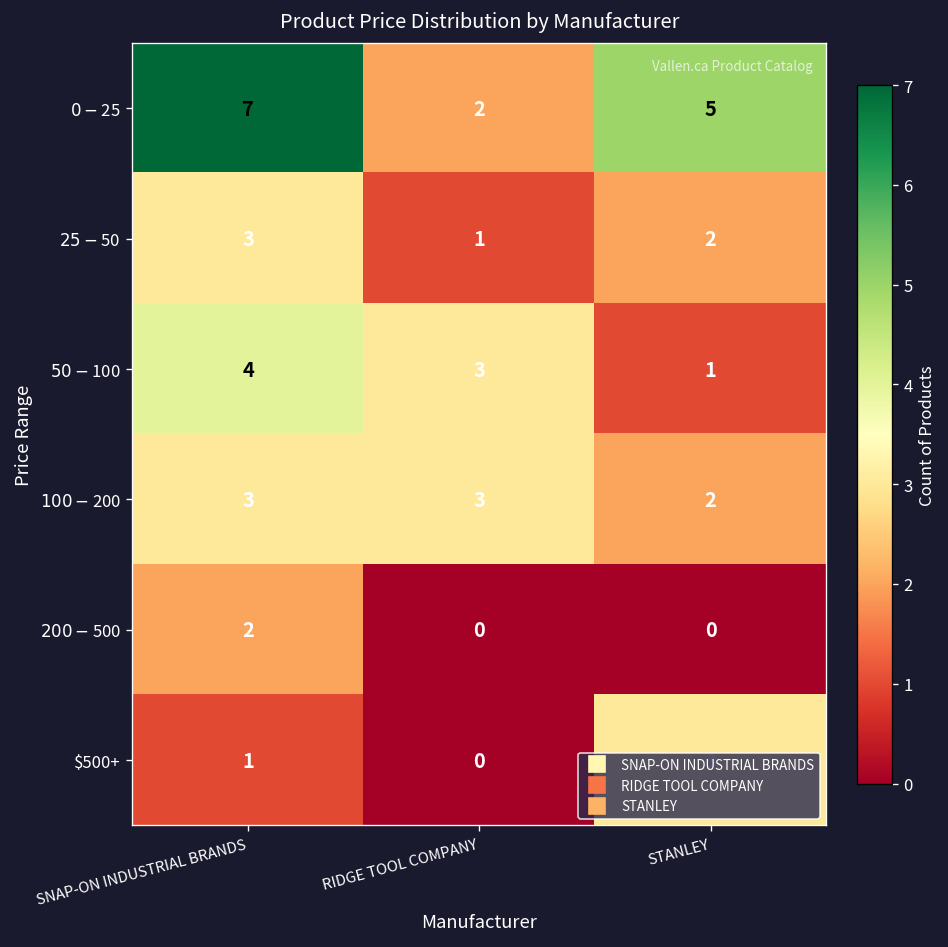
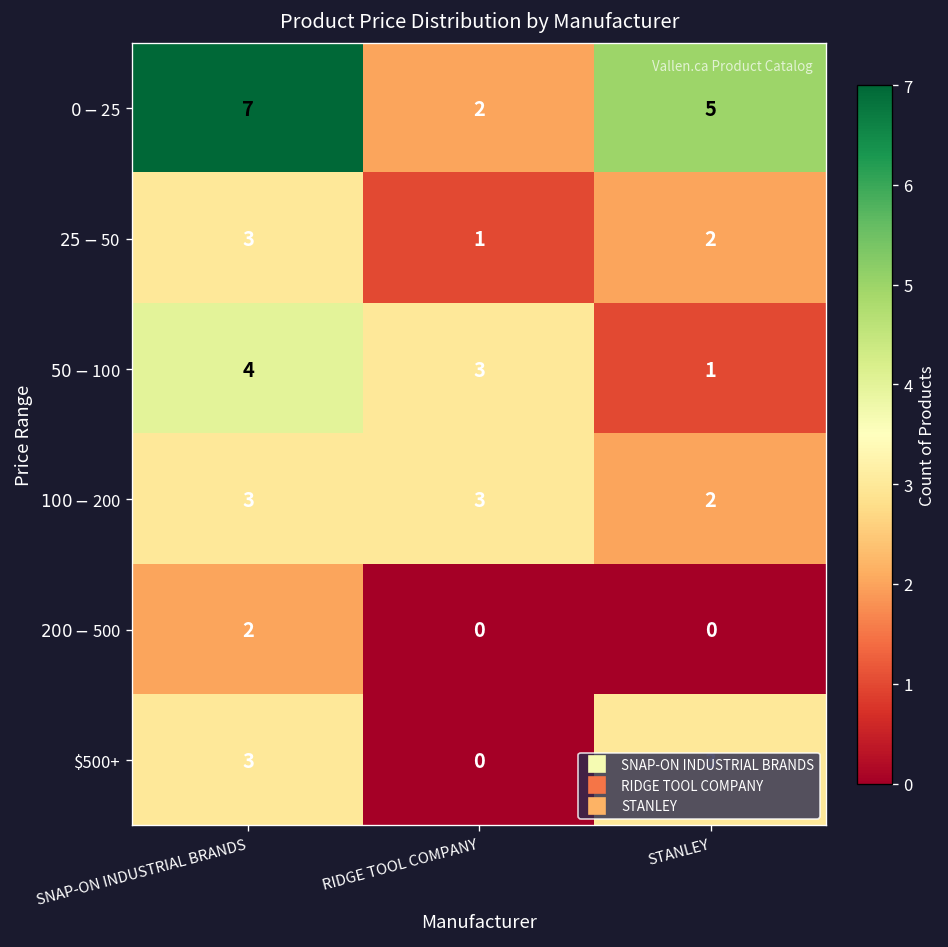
  {
    "$500+": {
-     "SNAP-ON INDUSTRIAL BRANDS": 1,
+     "SNAP-ON INDUSTRIAL BRANDS": 3,
      "RIDGE TOOL COMPANY": 0
    }
  }
